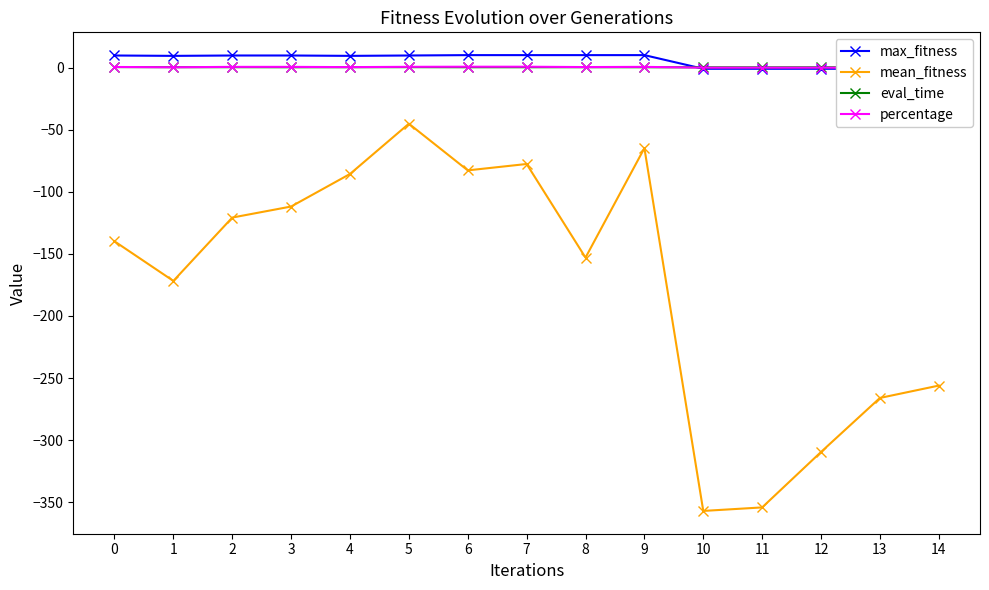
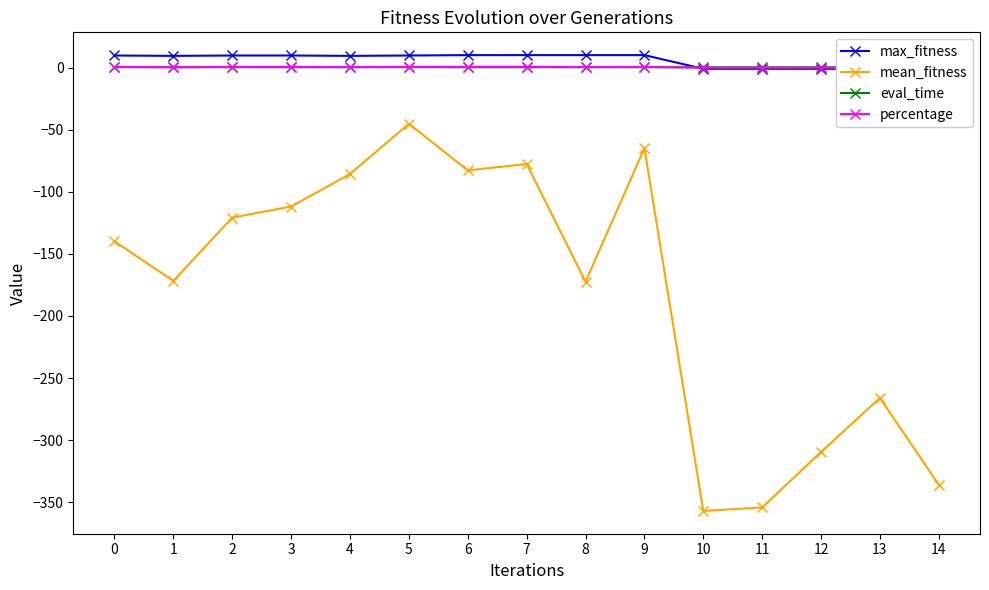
  {
    "max_fitness": {
      "0": 10,
      "1": 10,
      "2": 10,
      "3": 10,
      "4": 10,
      "5": 10,
      "6": 10,
      "7": 10,
      "8": 10,
      "9": 10
    },
    "mean_fitness": {
      "0": -140,
      "1": -172,
      "2": -121,
      "3": -112,
      "4": -86,
      "5": -45,
      "6": -83,
      "7": -78,
-     "8": -153,
+     "8": -172,
      "9": -65,
      "10": -357,
      "11": -354,
      "12": -310,
      "13": -266,
-     "14": -256
+     "14": -336
    }
  }
